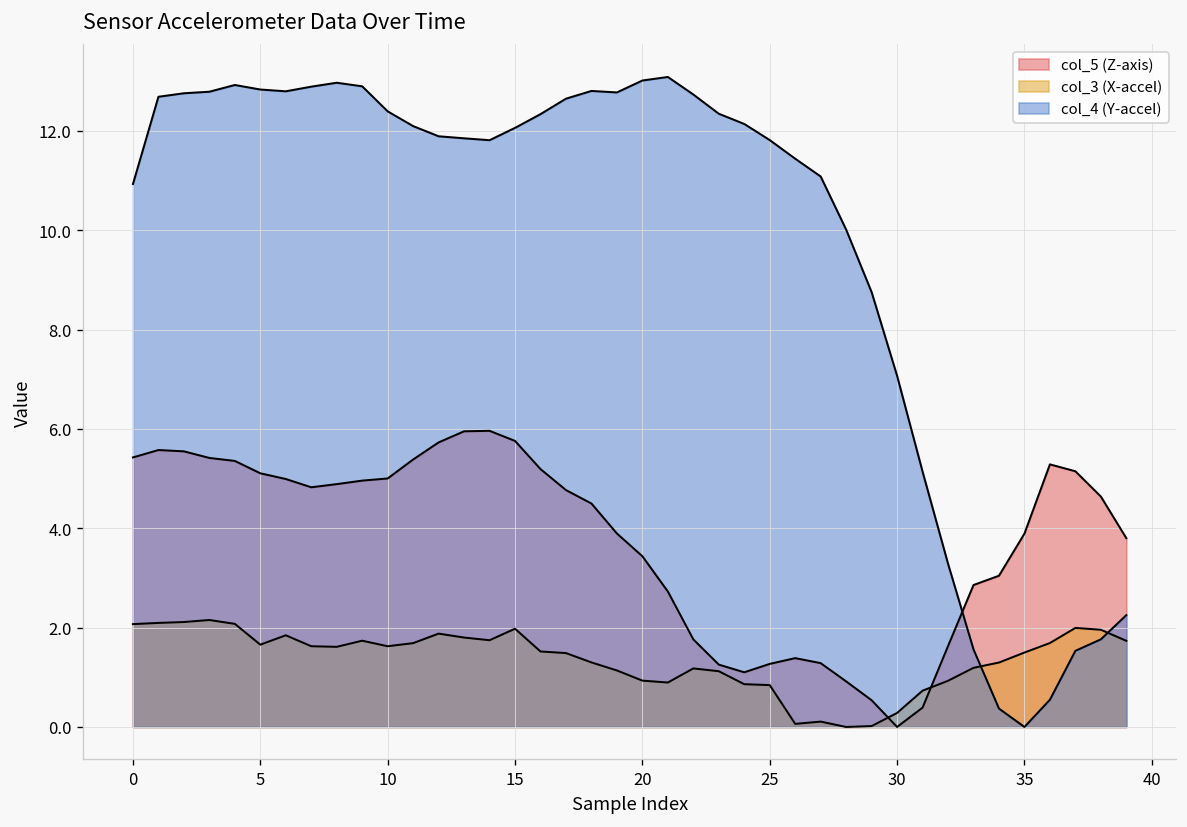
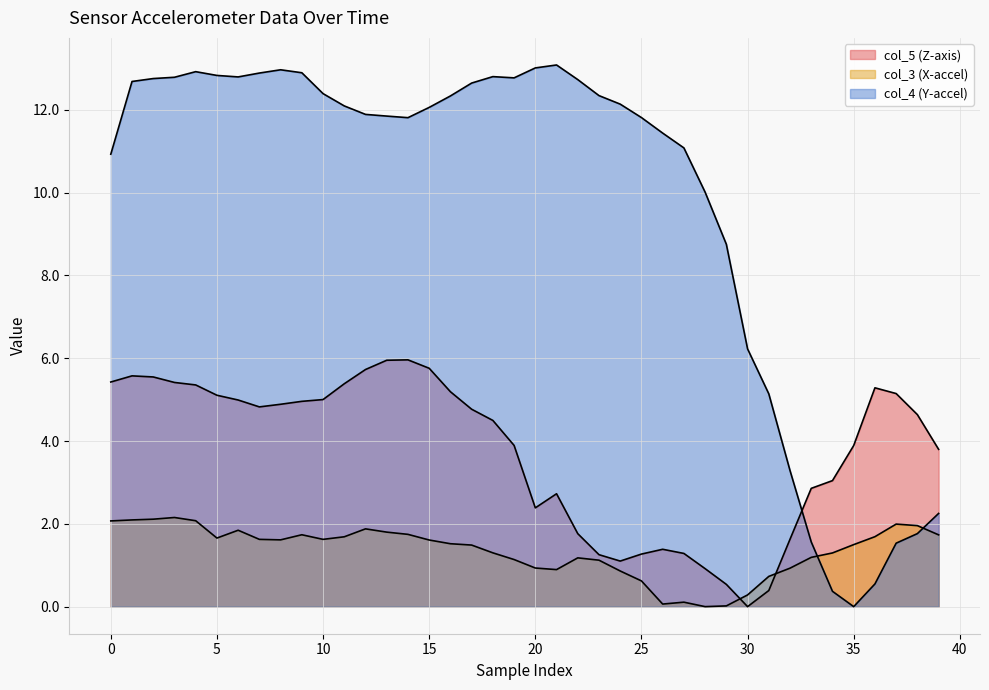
  {
    "col_5 (Z-axis)": {
      "0": 5.4,
      "5": 5.1,
      "10": 5.0,
      "15": 5.8,
-     "20": 3.4,
+     "20": 2.4,
      "25": 1.3,
      "30": 0.0,
      "35": 3.9
    },
    "col_3 (X-accel)": {
      "0": 2.1,
      "5": 1.7,
      "10": 1.6,
-     "15": 2.0,
+     "15": 1.6,
      "20": 0.9,
-     "25": 0.8,
+     "25": 0.6,
      "30": 0.3,
      "35": 1.5
    },
    "col_4 (Y-accel)": {
      "0": 10.9,
      "5": 12.8,
      "10": 12.4,
      "15": 12.1,
      "20": 13.0,
      "25": 11.8,
-     "30": 7.1,
+     "30": 6.2,
      "35": 0.0
    }
  }
